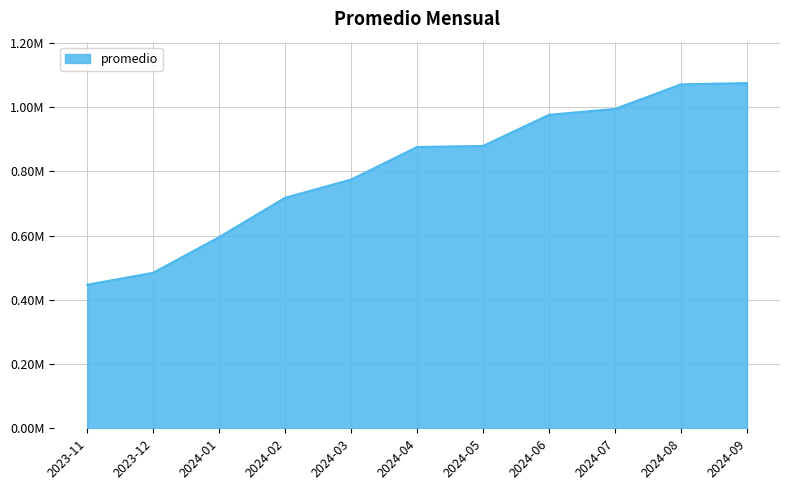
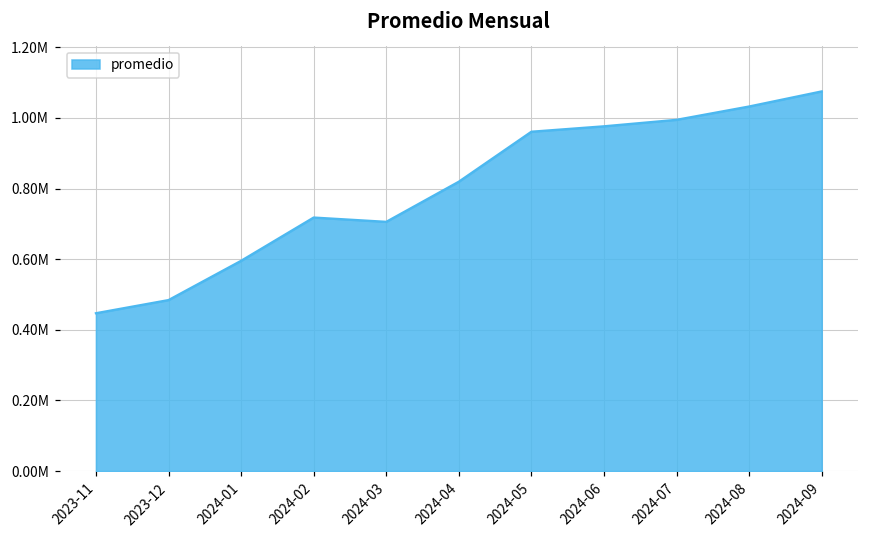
  {
    "2023-11": 450000,
    "2023-12": 480000,
    "2024-01": 600000,
    "2024-02": 720000,
-   "2024-03": 770000,
-   "2024-04": 880000,
-   "2024-05": 880000,
+   "2024-03": 710000,
+   "2024-04": 820000,
+   "2024-05": 960000,
    "2024-06": 980000,
    "2024-07": 990000,
-   "2024-08": 1070000,
+   "2024-08": 1030000,
    "2024-09": 1080000
  }
